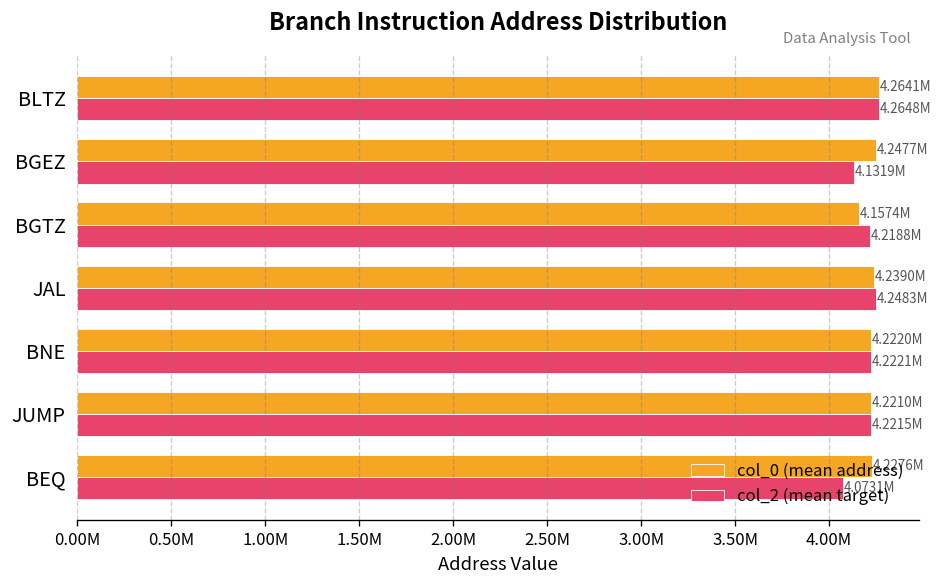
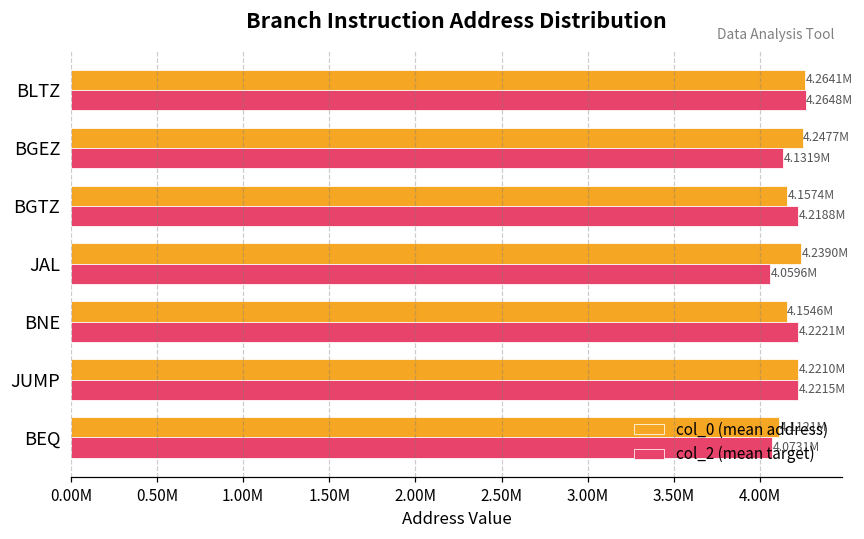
  {
    "col_0 (mean address)": {
      "BLTZ": "4.2641M",
      "BGEZ": "4.2477M",
      "BGTZ": "4.1574M",
      "JAL": "4.2390M",
-     "BNE": "4.2220M",
+     "BNE": "4.1546M",
      "JUMP": "4.2210M",
-     "BEQ": "4.2276M"
+     "BEQ": "4.1121M"
    },
    "col_2 (mean target)": {
      "BLTZ": "4.2648M",
      "BGEZ": "4.1319M",
      "BGTZ": "4.2188M",
-     "JAL": "4.2483M",
+     "JAL": "4.0596M",
      "BNE": "4.2221M",
      "JUMP": "4.2215M",
      "BEQ": "4.0731M"
    }
  }
